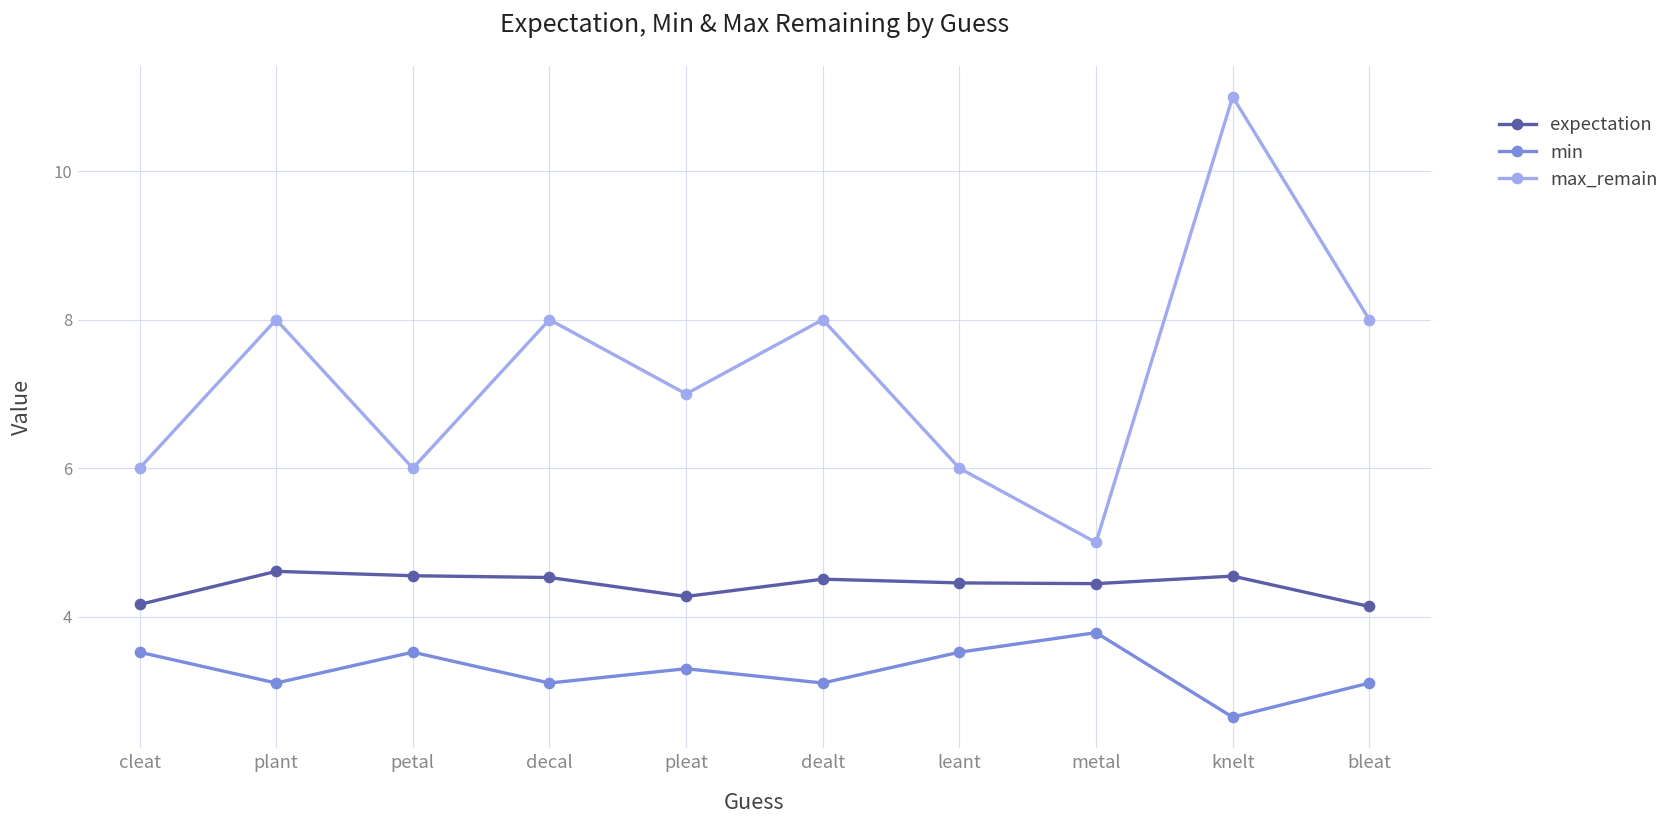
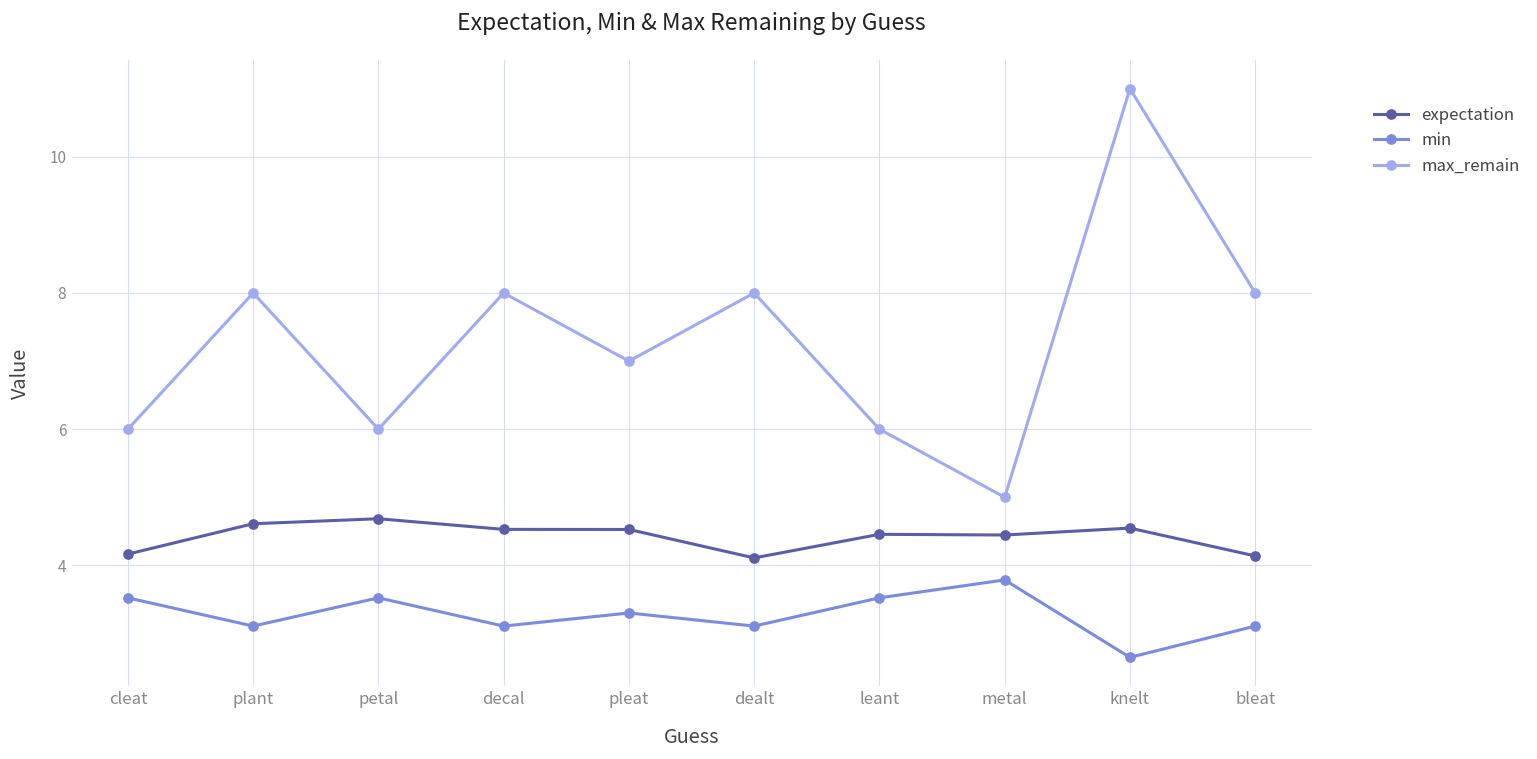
  {
    "expectation": {
      "cleat": 4.2,
      "plant": 4.6,
-     "petal": 4.6,
+     "petal": 4.7,
      "decal": 4.5,
-     "pleat": 4.3,
-     "dealt": 4.5,
+     "pleat": 4.5,
+     "dealt": 4.1,
      "leant": 4.5,
      "metal": 4.4,
      "knelt": 4.5,
      "bleat": 4.1
    }
  }
